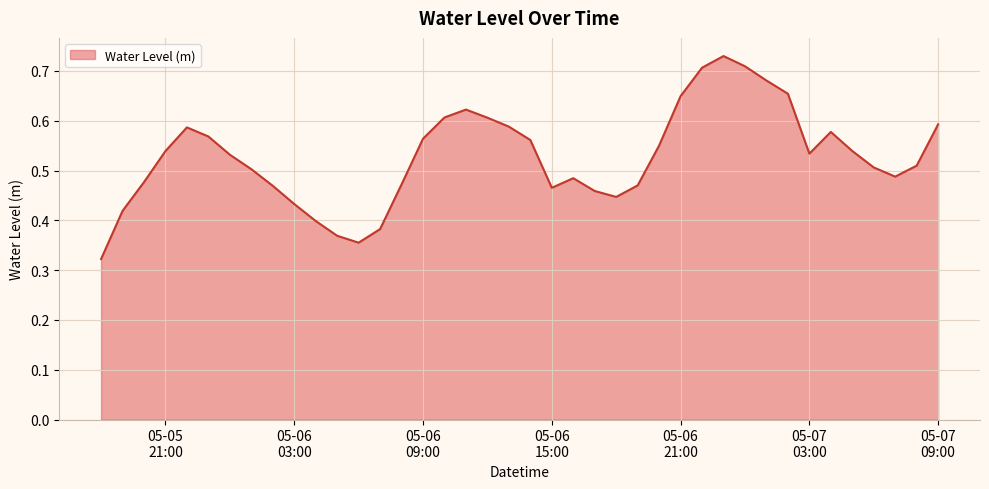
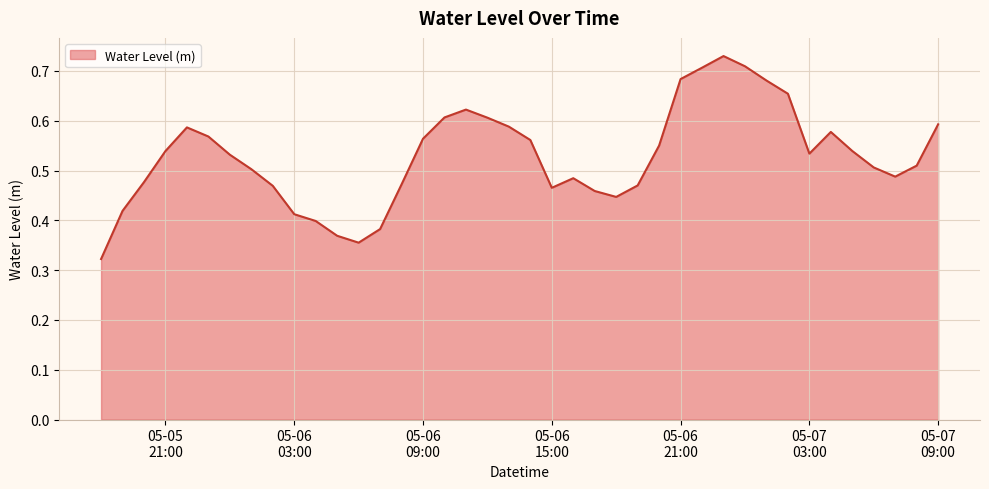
  {
    "05-05 21:00": 0.54,
-   "05-06 03:00": 0.43,
+   "05-06 03:00": 0.41,
    "05-06 09:00": 0.56,
    "05-06 15:00": 0.47,
-   "05-06 21:00": 0.65,
+   "05-06 21:00": 0.68,
    "05-07 03:00": 0.53,
    "05-07 09:00": 0.59
  }
